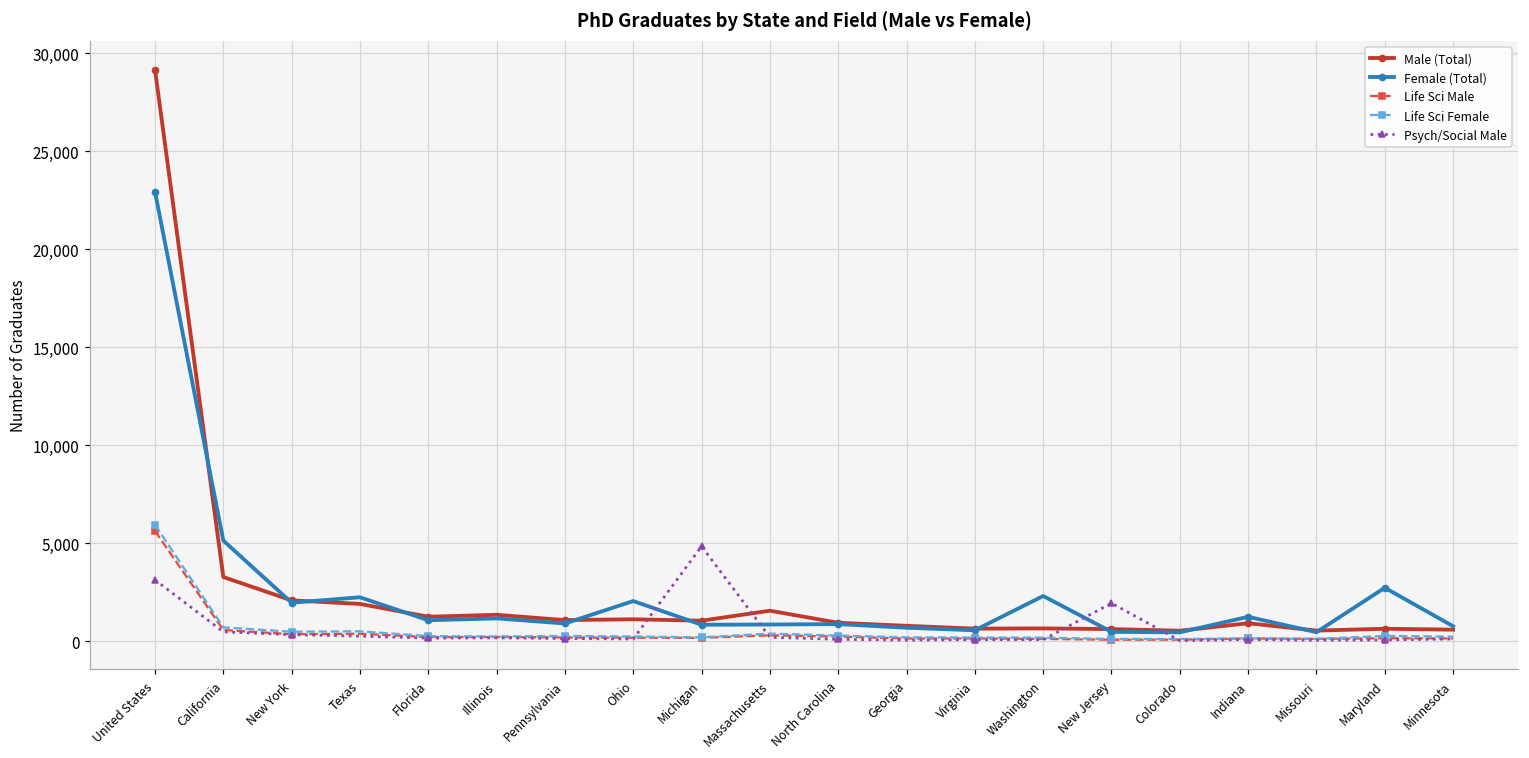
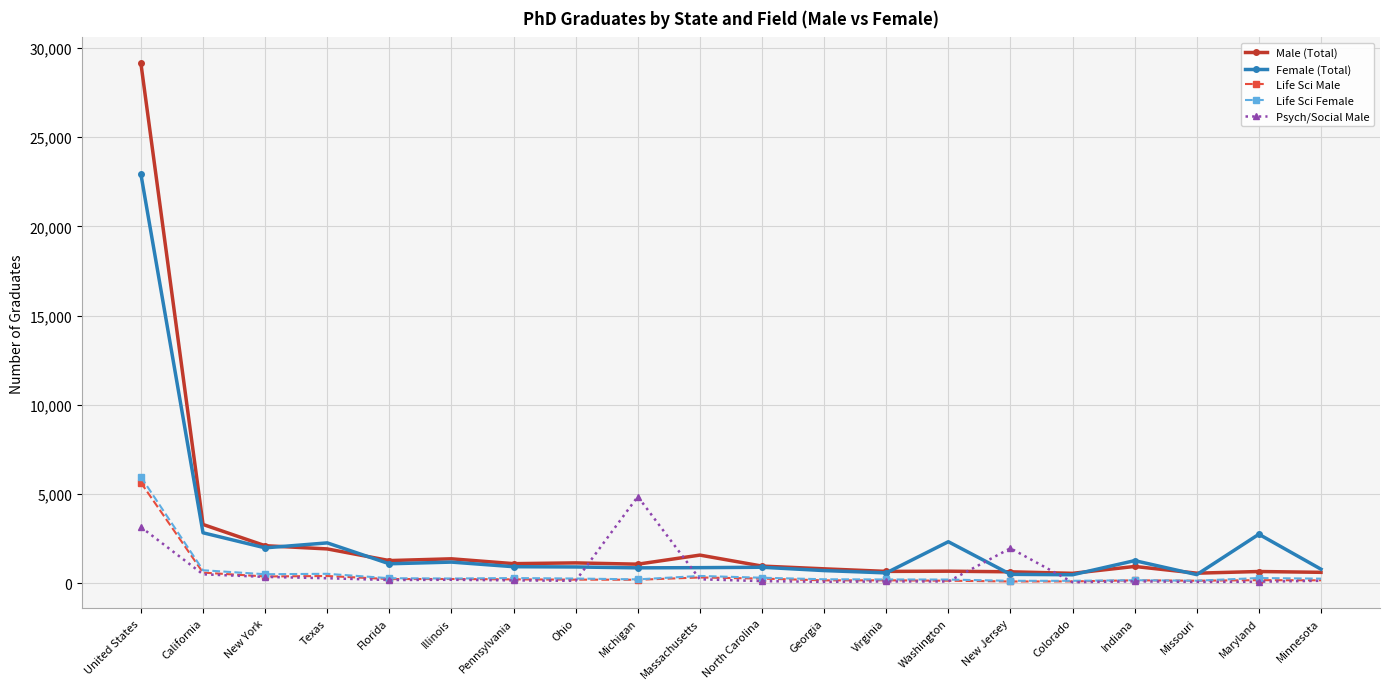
  {
    "Female (Total)": {
      "United States": "22,900",
-     "California": "5,100",
+     "California": "2,800",
      "Texas": "2,300",
      "Florida": "1,100",
      "Illinois": "1,200",
      "Pennsylvania": "900",
-     "Ohio": "2,100",
+     "Ohio": "900",
      "Michigan": "900",
      "Massachusetts": "900",
      "Washington": "2,300",
      "Indiana": "1,300",
      "Maryland": "2,700",
      "Minnesota": "800"
    },
    "Life Sci Female": {
      "United States": "6,000"
    },
    "Psych/Social Male": {
      "United States": "3,100",
      "Michigan": "4,800",
      "New Jersey": "1,900"
    }
  }
